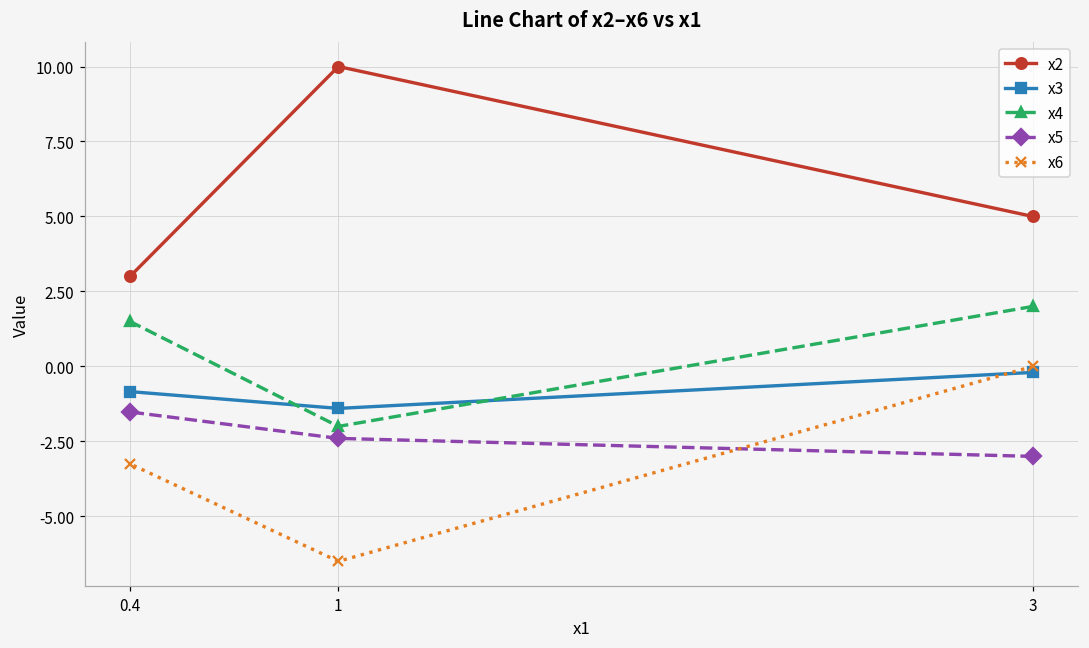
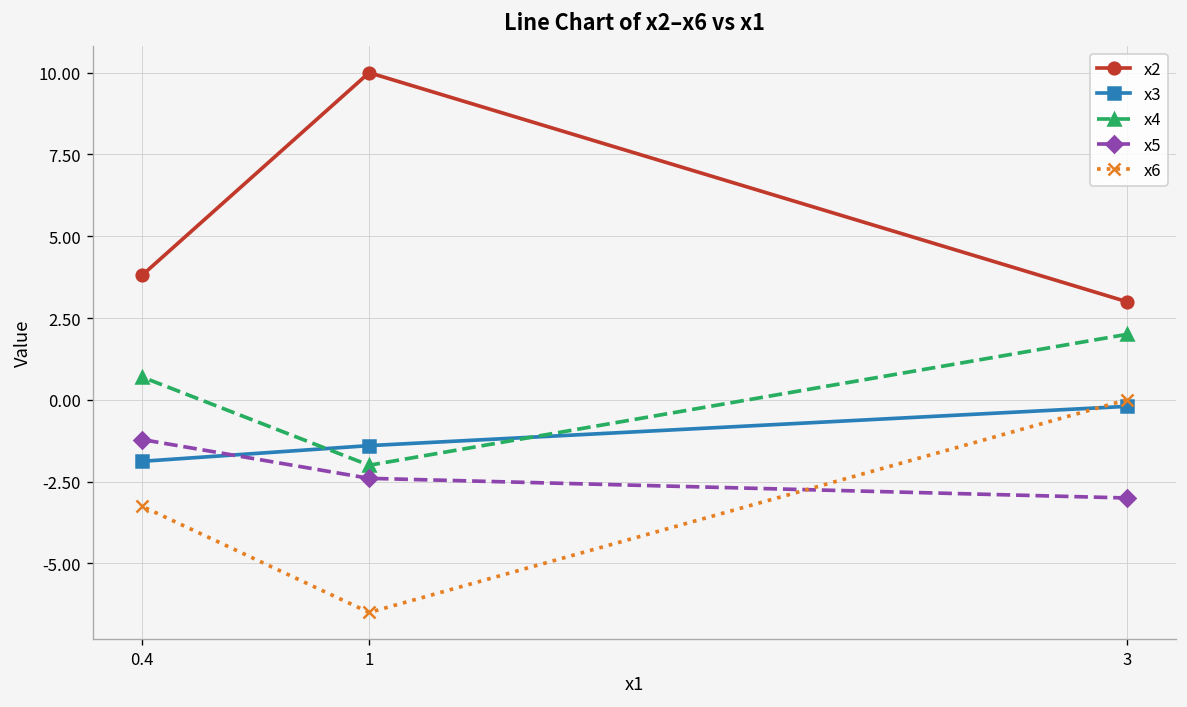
  {
    "x2": {
-     "0.4": 3.0,
+     "0.4": 3.8,
      "1": 10.0,
-     "3": 5
+     "3": 3
    },
    "x3": {
-     "0.4": -0.8,
+     "0.4": -1.9,
      "1": -1.4,
      "3": -0.2
    },
    "x4": {
-     "0.4": 1.5,
+     "0.4": 0.7,
      "1": -2.0,
      "3": 2.0
    },
    "x5": {
-     "0.4": -1.5,
+     "0.4": -1.2,
      "1": -2.4,
      "3": -3.0
    },
    "x6": {
      "0.4": -3.3,
      "1": -6.5,
      "3": 0.0
    }
  }
